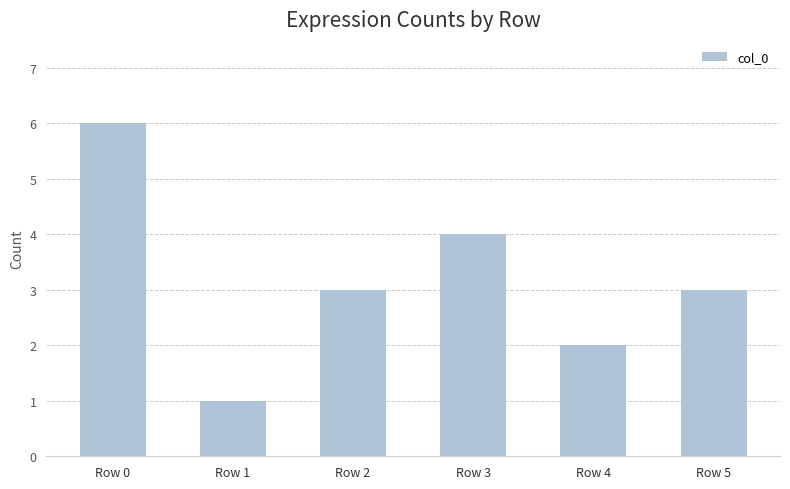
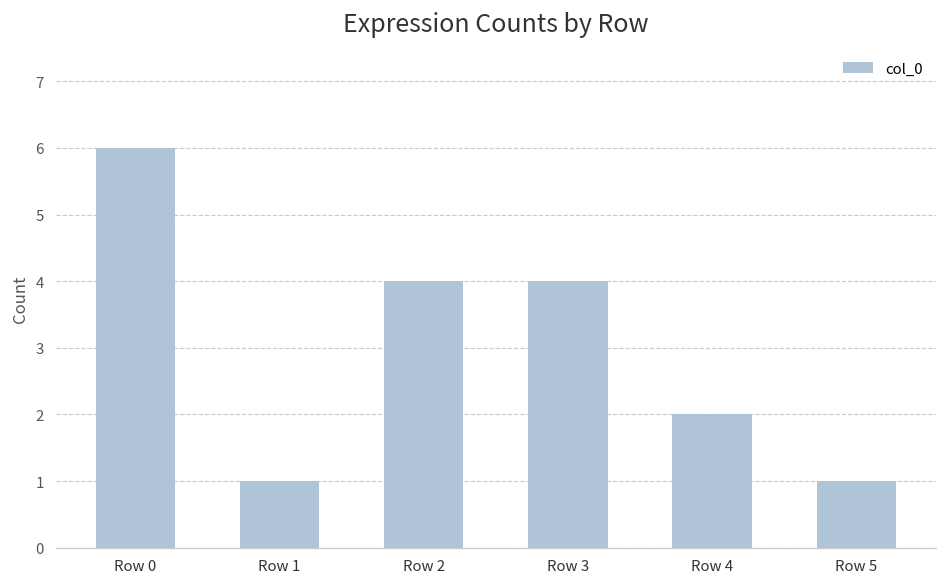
  {
    "Row 0": 6,
    "Row 1": 1,
-   "Row 2": 3,
+   "Row 2": 4,
    "Row 3": 4,
    "Row 4": 2,
-   "Row 5": 3
+   "Row 5": 1
  }
